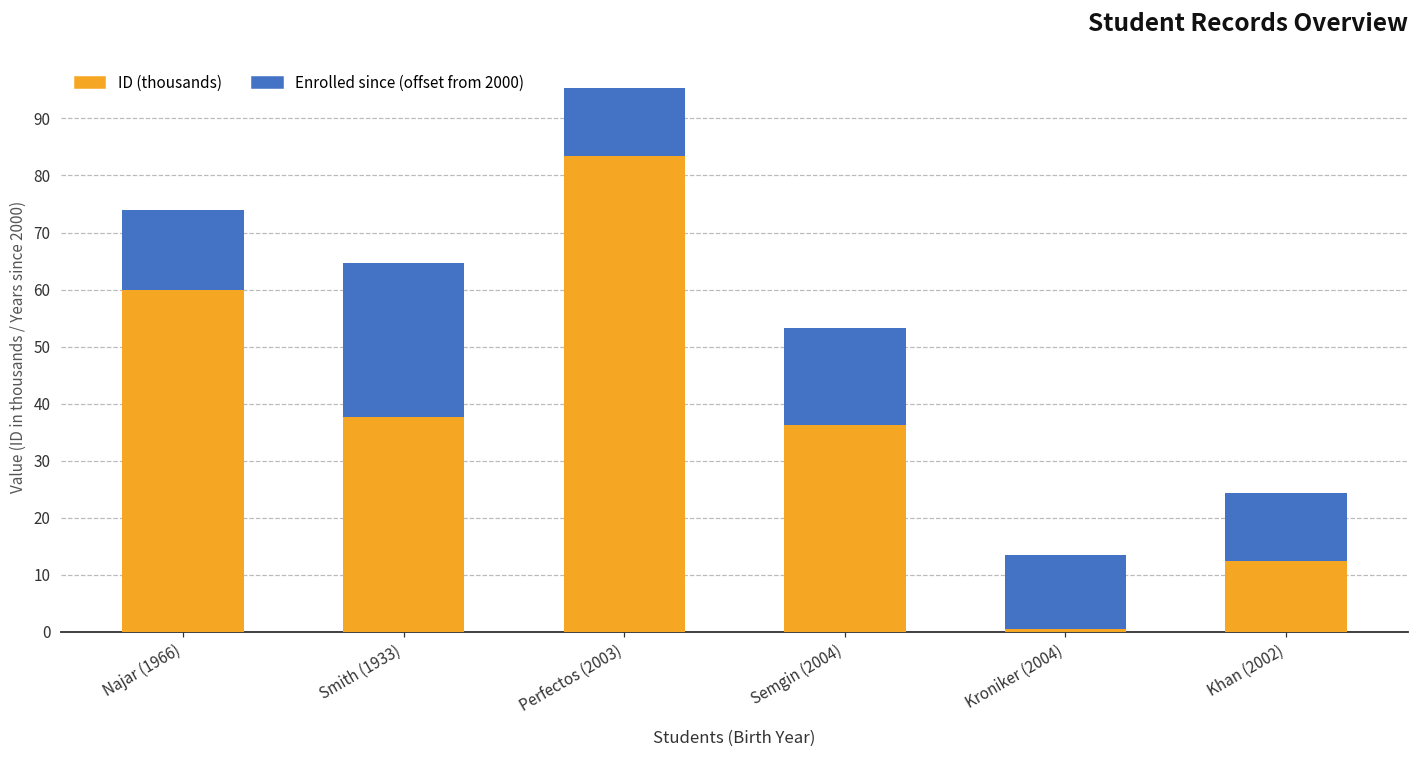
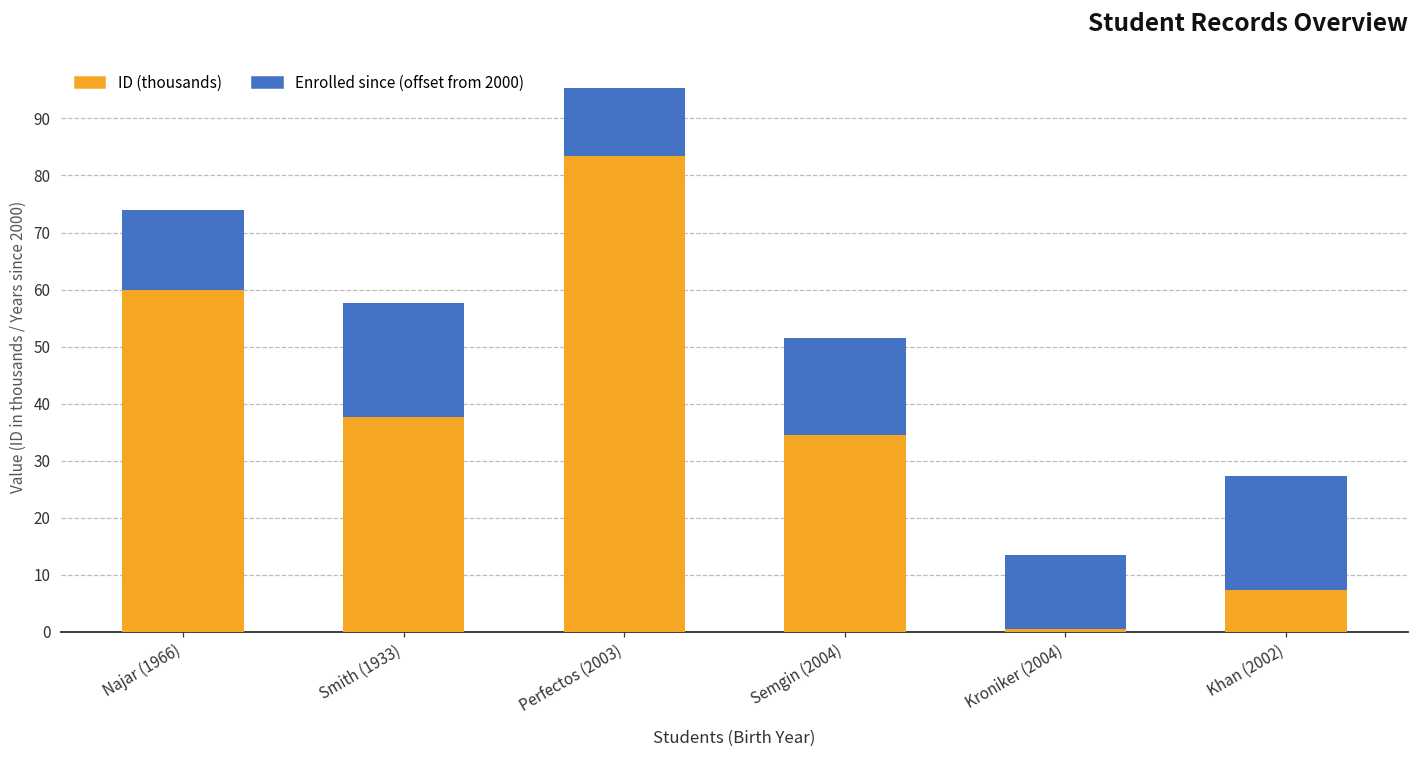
  {
    "ID (thousands)": {
      "Najar (1966)": 60,
      "Smith (1933)": 38,
      "Perfectos (2003)": 83,
-     "Semgin (2004)": 36,
+     "Semgin (2004)": 34,
      "Kroniker (2004)": 1,
-     "Khan (2002)": 12
+     "Khan (2002)": 7
    },
    "Enrolled since (offset from 2000)": {
      "Najar (1966)": 14,
-     "Smith (1933)": 27,
+     "Smith (1933)": 20,
      "Perfectos (2003)": 12,
      "Semgin (2004)": 17,
      "Kroniker (2004)": 13,
-     "Khan (2002)": 12
+     "Khan (2002)": 20
    }
  }
